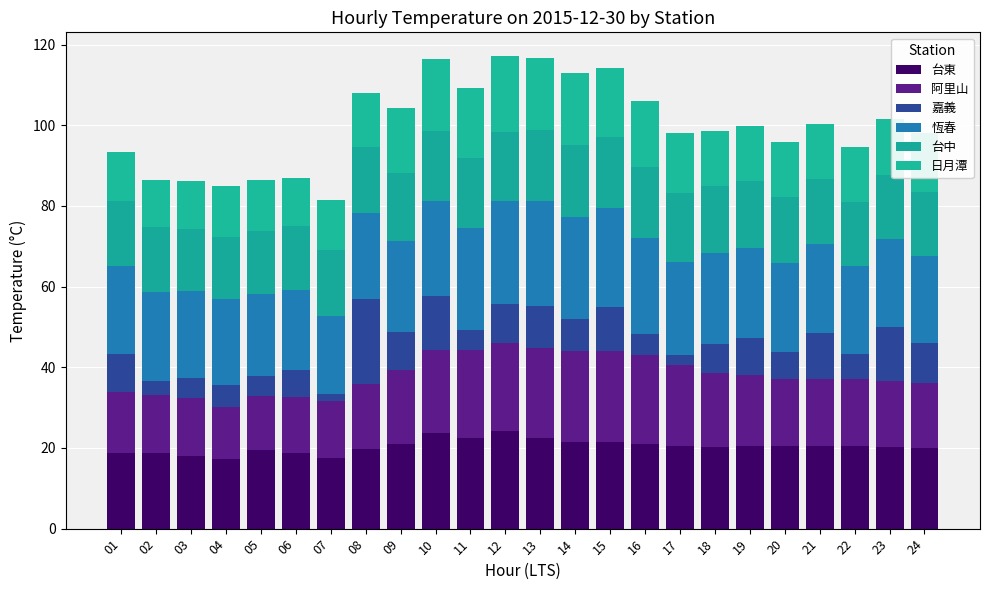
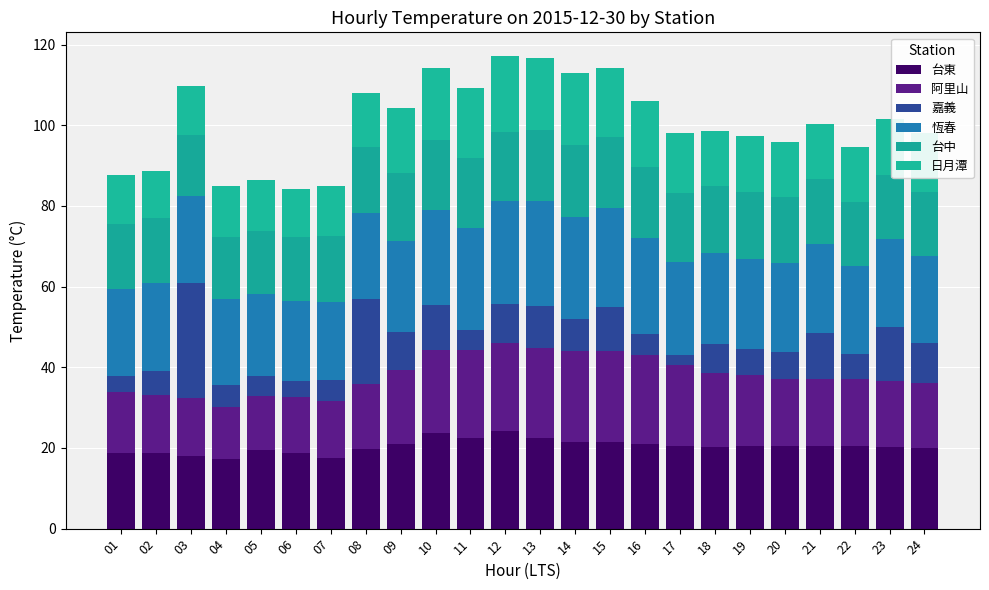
  {
    "嘉義": {
-     "01": 10,
-     "02": 4,
-     "03": 5,
+     "01": 4,
+     "02": 6,
+     "03": 28,
      "04": 5,
      "05": 5,
-     "06": 7,
-     "07": 2,
+     "06": 4,
+     "07": 5,
      "08": 21,
      "09": 10,
-     "10": 13,
+     "10": 11,
      "11": 5,
      "12": 10,
      "13": 10,
      "14": 8,
      "15": 11,
      "16": 5,
      "17": 3,
      "18": 7,
-     "19": 9,
+     "19": 7,
      "20": 7,
      "21": 12,
      "22": 6,
      "23": 14,
      "24": 10
    }
  }
